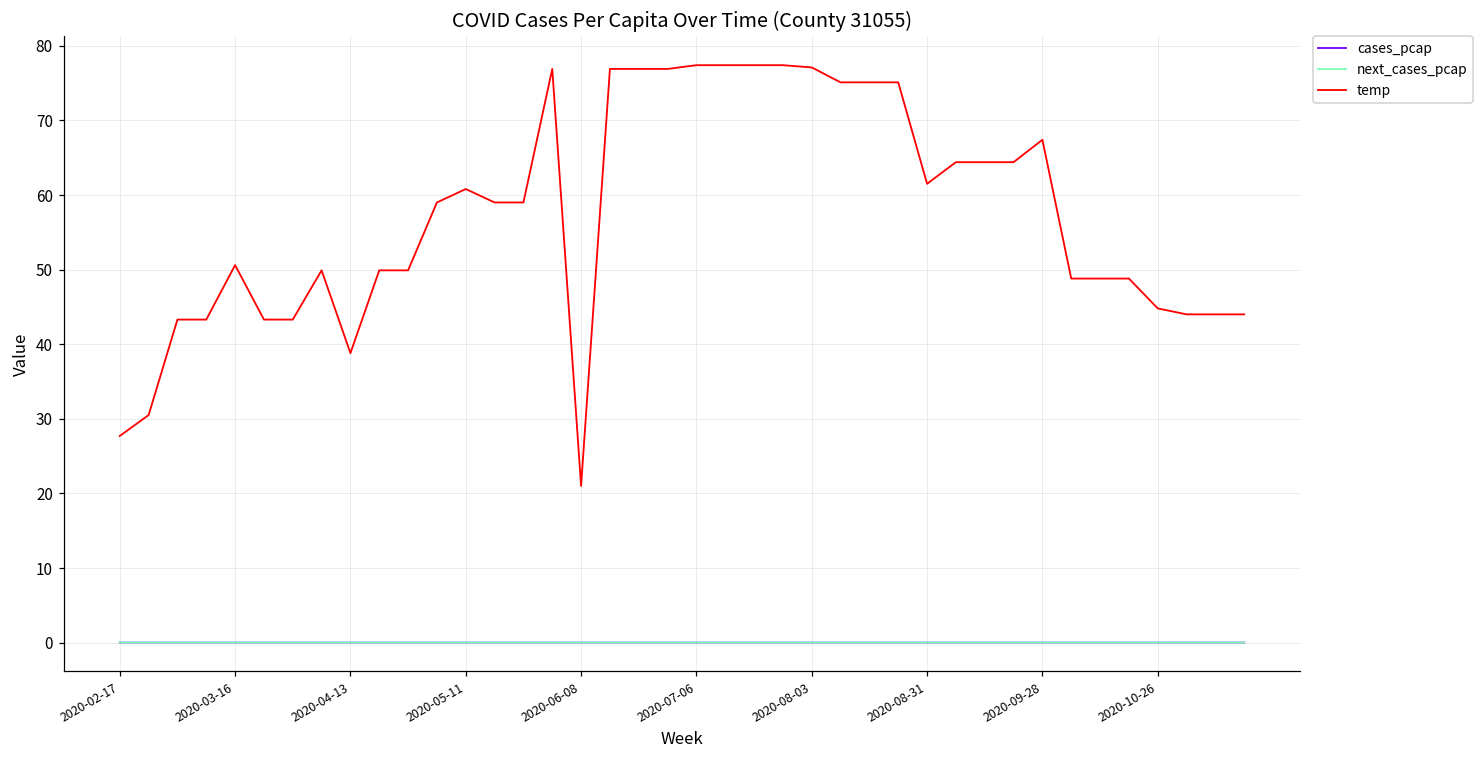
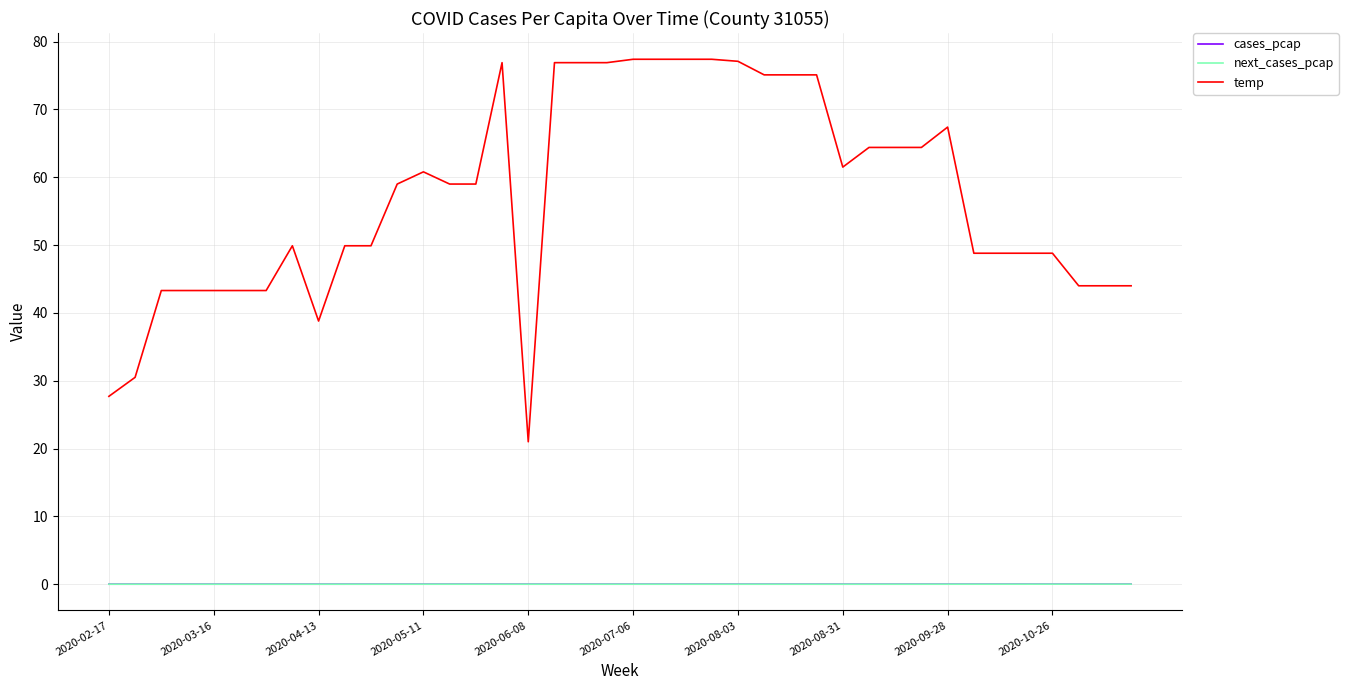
  {
    "next_cases_pcap": {
      "2020-02-17": 0,
      "2020-03-16": 0,
      "2020-04-13": 0,
      "2020-05-11": 0,
      "2020-06-08": 0,
      "2020-07-06": 0,
      "2020-08-03": 0,
      "2020-08-31": 0,
      "2020-09-28": 0,
      "2020-10-26": 0
    },
    "temp": {
      "2020-02-17": 28,
-     "2020-03-16": 51,
+     "2020-03-16": 43,
      "2020-04-13": 39,
      "2020-05-11": 61,
      "2020-06-08": 21,
      "2020-07-06": 77,
      "2020-08-03": 77,
      "2020-08-31": 62,
      "2020-09-28": 67,
-     "2020-10-26": 45
+     "2020-10-26": 49
    }
  }
